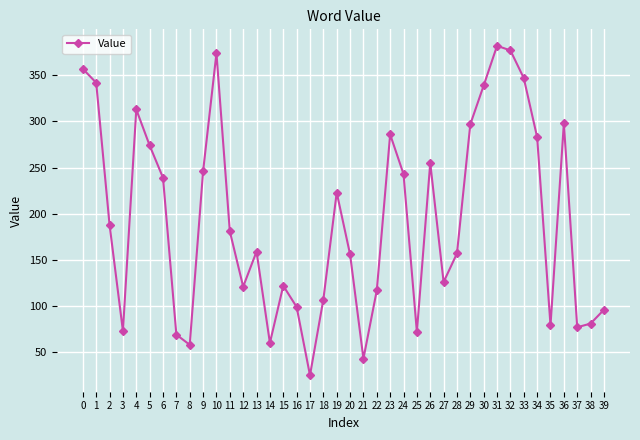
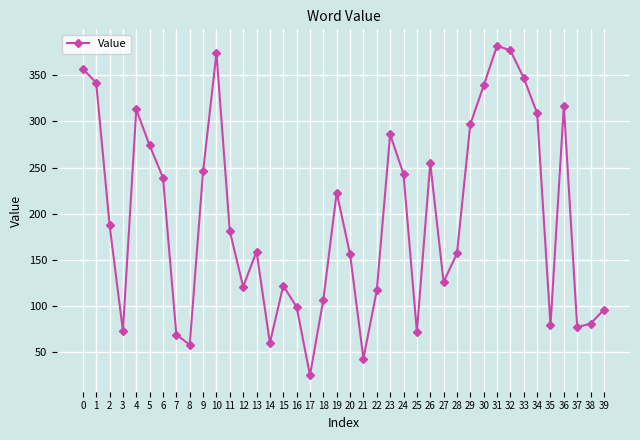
  {
    "0": 360,
    "1": 340,
    "2": 190,
    "3": 70,
    "4": 310,
    "5": 270,
    "6": 240,
    "7": 70,
    "8": 60,
    "9": 250,
    "10": 370,
    "11": 180,
    "12": 120,
    "13": 160,
    "14": 60,
    "15": 120,
    "16": 100,
    "17": 30,
    "18": 110,
    "19": 220,
    "20": 160,
    "21": 40,
    "22": 120,
    "23": 290,
    "24": 240,
    "25": 70,
    "26": 260,
    "27": 130,
    "28": 160,
    "29": 300,
    "30": 340,
    "31": 380,
    "32": 380,
    "33": 350,
-   "34": 280,
+   "34": 310,
    "35": 80,
-   "36": 300,
+   "36": 320,
    "37": 80,
    "38": 80,
    "39": 100
  }
